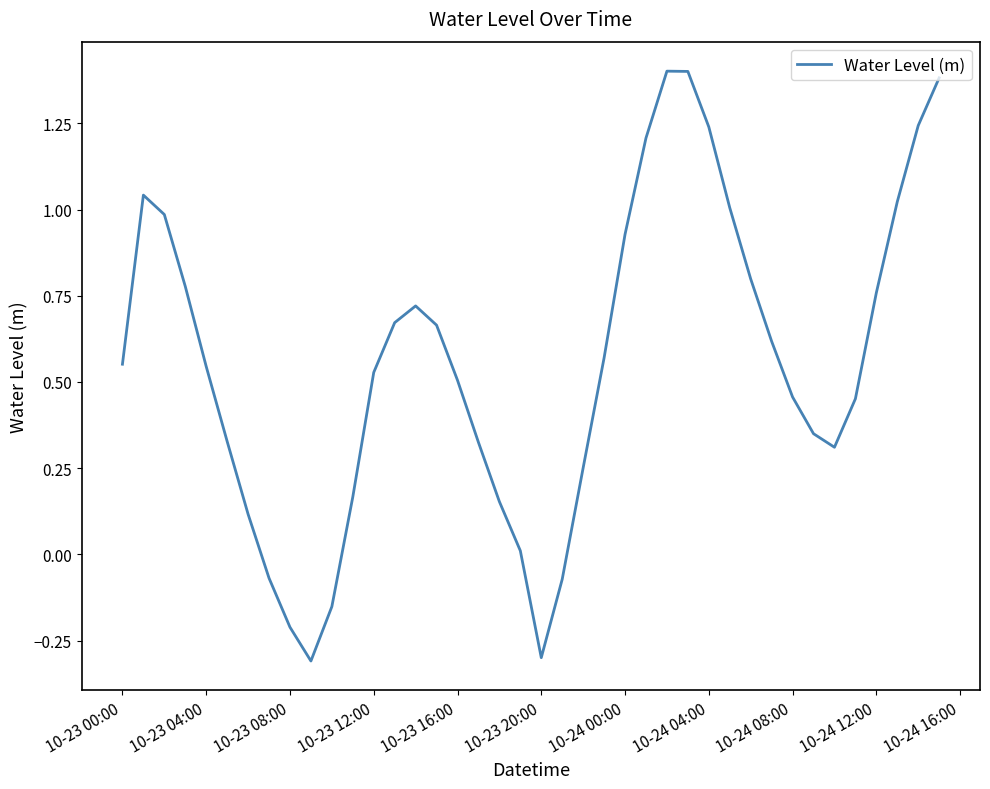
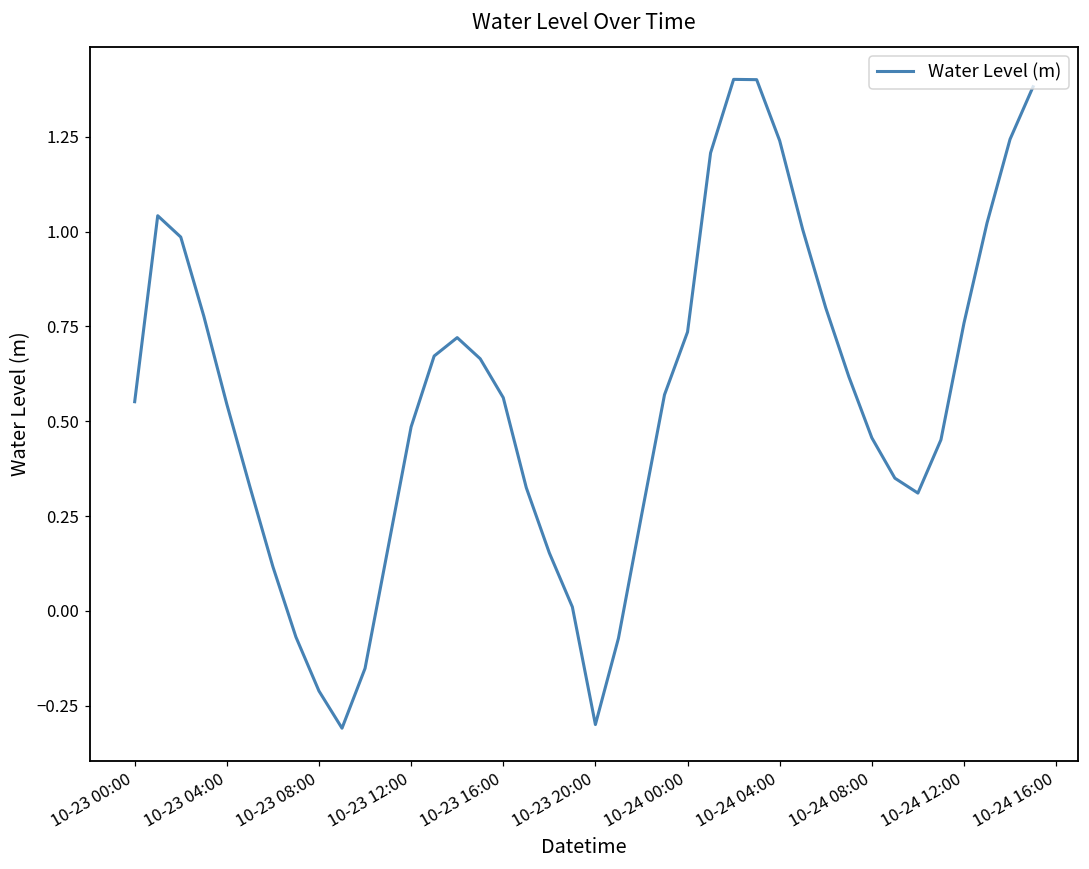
  {
    "10-23 00:00": 0.55,
    "10-23 04:00": 0.54,
    "10-23 08:00": -0.21,
-   "10-23 12:00": 0.53,
-   "10-23 16:00": 0.50,
+   "10-23 12:00": 0.49,
+   "10-23 16:00": 0.56,
    "10-23 20:00": -0.30,
-   "10-24 00:00": 0.93,
+   "10-24 00:00": 0.74,
    "10-24 04:00": 1.24,
    "10-24 08:00": 0.46,
    "10-24 12:00": 0.76
  }
